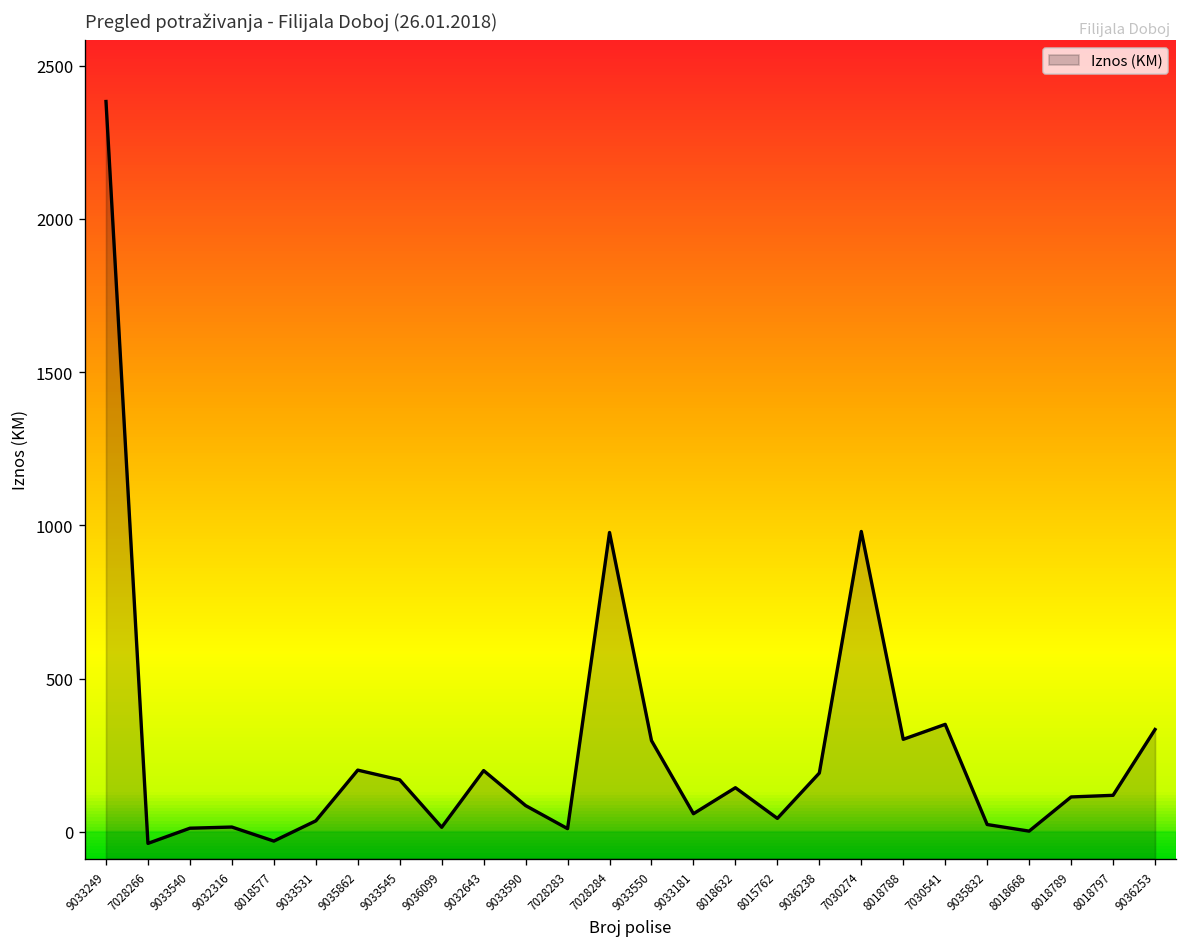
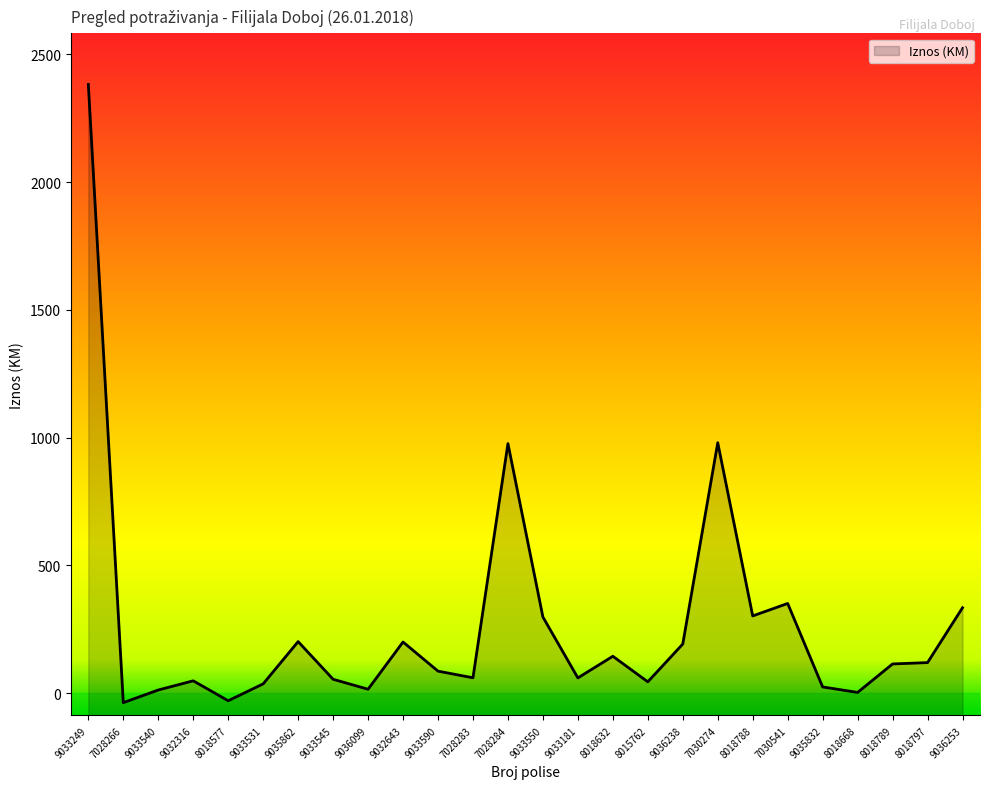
  {
    "9033249": 2380,
    "7028266": -40,
    "9033540": 10,
-   "9032316": 20,
+   "9032316": 50,
    "8018577": -30,
    "9033531": 40,
    "9035862": 200,
-   "9033545": 170,
+   "9033545": 50,
    "9036099": 20,
    "9032643": 200,
    "9033590": 90,
-   "7028283": 10,
+   "7028283": 60,
    "7028284": 980,
    "9033550": 300,
    "9033181": 60,
    "8018632": 140,
    "8015762": 40,
    "9036238": 190,
    "7030274": 980,
    "8018788": 300,
    "7030541": 350,
    "9035832": 20,
    "8018668": 0,
    "8018789": 110,
    "8018797": 120,
    "9036253": 330
  }
